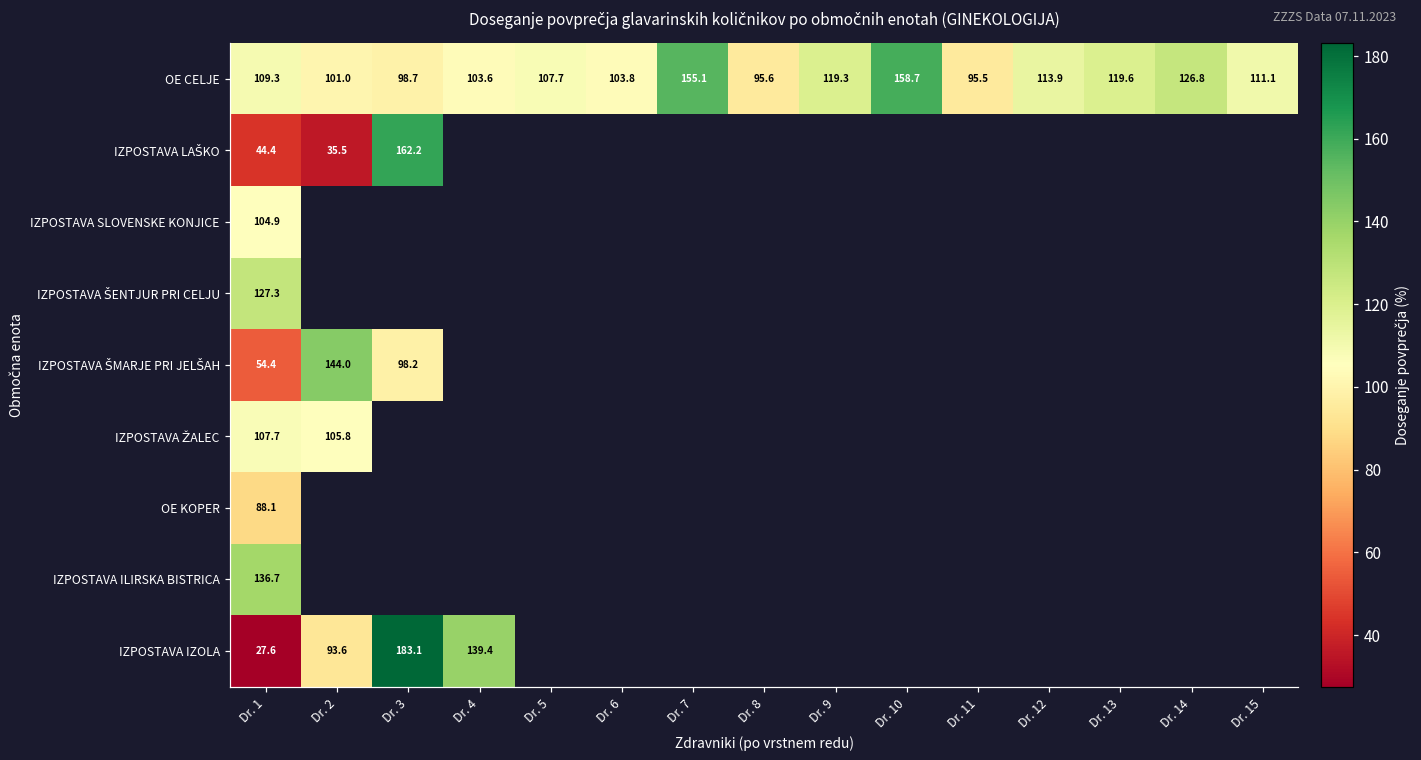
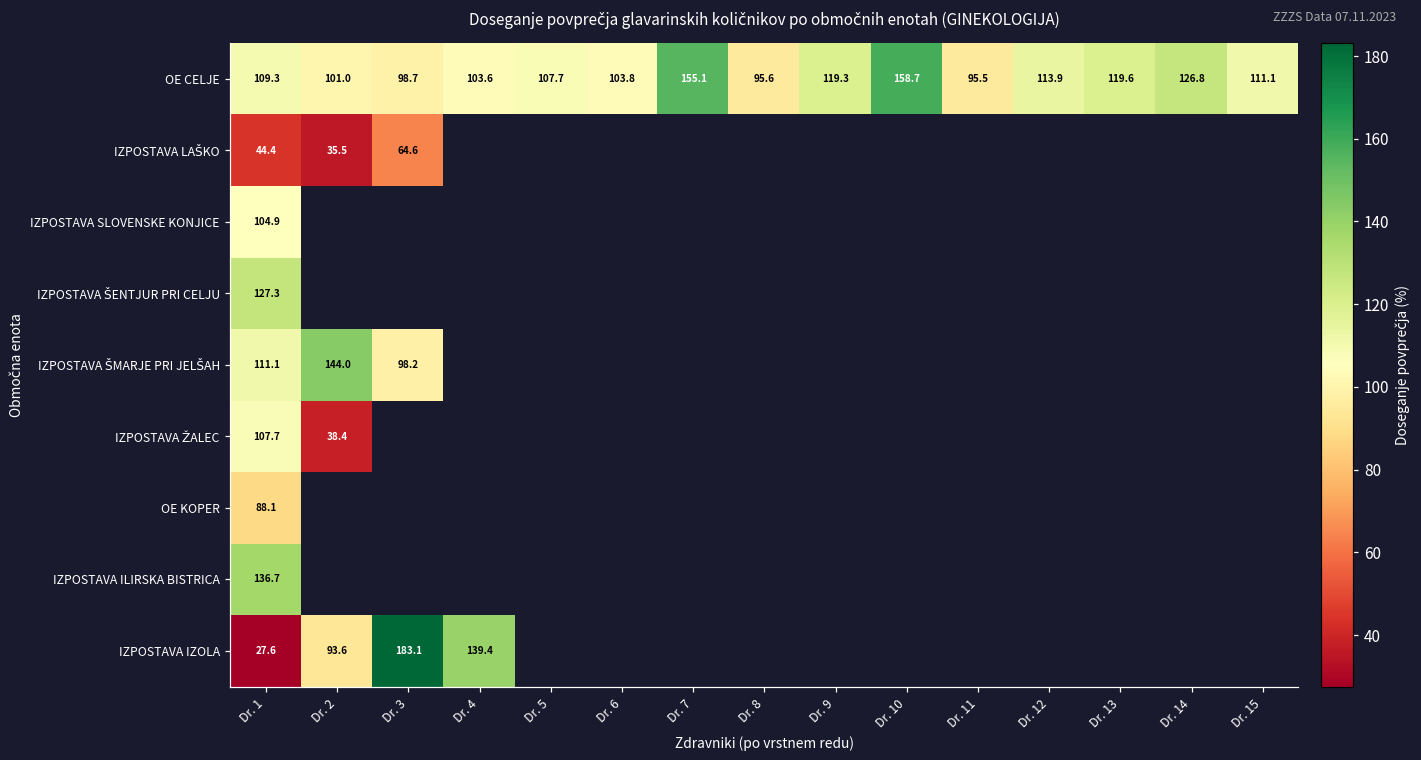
  {
    "OE CELJE": {
      "Dr. 1": 109.3,
      "Dr. 2": 101.0,
      "Dr. 3": 98.7,
      "Dr. 4": 103.6,
      "Dr. 5": 107.7,
      "Dr. 6": 103.8,
      "Dr. 7": 155.1,
      "Dr. 8": 95.6,
      "Dr. 9": 119.3,
      "Dr. 10": 158.7,
      "Dr. 11": 95.5,
      "Dr. 12": 113.9,
      "Dr. 13": 119.6,
      "Dr. 14": 126.8,
      "Dr. 15": 111.1
    },
    "IZPOSTAVA LAŠKO": {
      "Dr. 1": 44.4,
      "Dr. 2": 35.5,
-     "Dr. 3": 162.2
+     "Dr. 3": 64.6
    },
    "IZPOSTAVA SLOVENSKE KONJICE": {
      "Dr. 1": 104.9
    },
    "IZPOSTAVA ŠENTJUR PRI CELJU": {
      "Dr. 1": 127.3
    },
    "IZPOSTAVA ŠMARJE PRI JELŠAH": {
-     "Dr. 1": 54.4,
+     "Dr. 1": 111.1,
      "Dr. 2": 144.0,
      "Dr. 3": 98.2
    },
    "IZPOSTAVA ŽALEC": {
      "Dr. 1": 107.7,
-     "Dr. 2": 105.8
+     "Dr. 2": 38.4
    },
    "OE KOPER": {
      "Dr. 1": 88.1
    },
    "IZPOSTAVA ILIRSKA BISTRICA": {
      "Dr. 1": 136.7
    },
    "IZPOSTAVA IZOLA": {
      "Dr. 1": 27.6,
      "Dr. 2": 93.6,
      "Dr. 3": 183.1,
      "Dr. 4": 139.4
    }
  }
